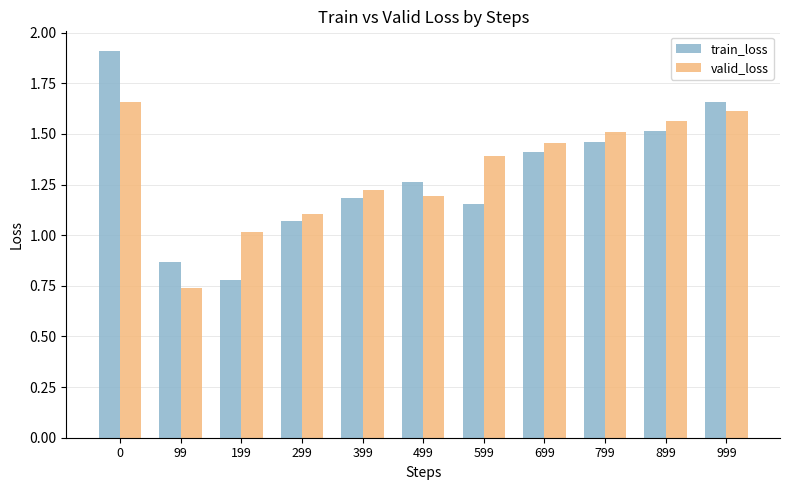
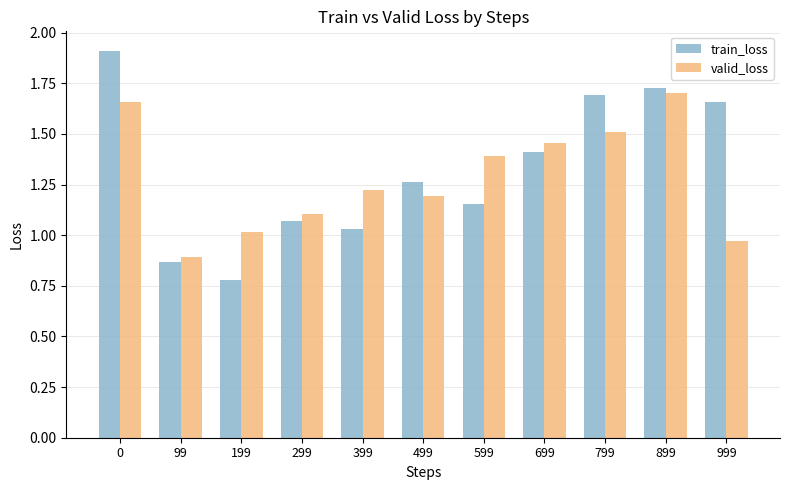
  {
    "train_loss": {
      "0": 1.91,
      "99": 0.87,
      "199": 0.78,
      "299": 1.07,
-     "399": 1.18,
+     "399": 1.03,
      "499": 1.26,
      "599": 1.15,
      "699": 1.41,
-     "799": 1.46,
-     "899": 1.52,
+     "799": 1.69,
+     "899": 1.73,
      "999": 1.66
    },
    "valid_loss": {
      "0": 1.66,
-     "99": 0.74,
+     "99": 0.89,
      "199": 1.02,
      "299": 1.11,
      "399": 1.22,
      "499": 1.19,
      "599": 1.39,
      "699": 1.46,
      "799": 1.51,
-     "899": 1.56,
-     "999": 1.61
+     "899": 1.70,
+     "999": 0.97
    }
  }
